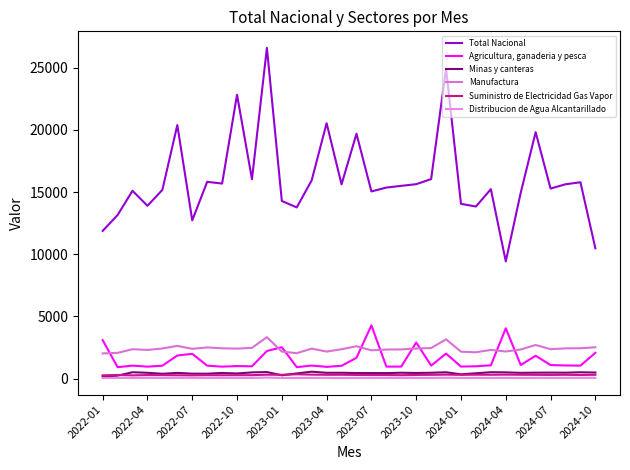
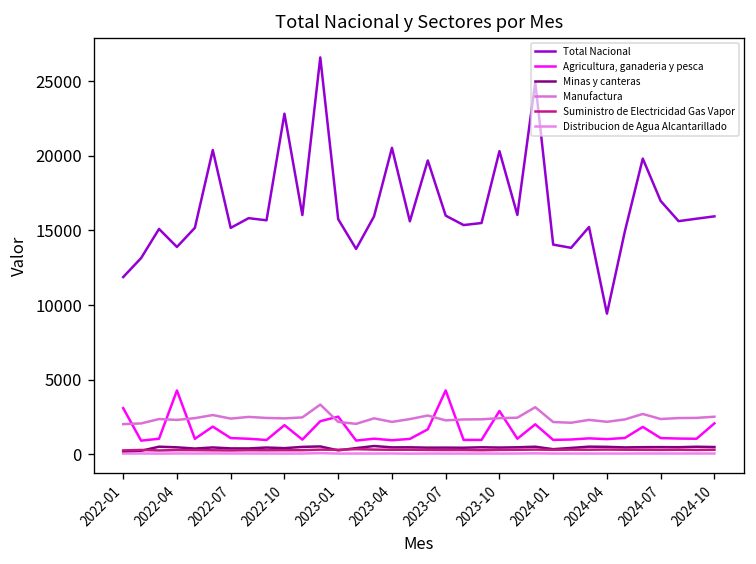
  {
    "Total Nacional": {
      "2022-01": 11900,
      "2022-04": 13900,
-     "2022-07": 12700,
+     "2022-07": 15200,
      "2022-10": 22800,
-     "2023-01": 14300,
+     "2023-01": 15800,
      "2023-04": 20500,
-     "2023-07": 15100,
-     "2023-10": 15600,
+     "2023-07": 16000,
+     "2023-10": 20300,
      "2024-01": 14100,
      "2024-04": 9400,
-     "2024-07": 15300,
-     "2024-10": 10500
+     "2024-07": 17000,
+     "2024-10": 15900
    },
    "Agricultura, ganaderia y pesca": {
      "2022-01": 3100,
-     "2022-04": 1000,
-     "2022-07": 2000,
-     "2022-10": 1000,
+     "2022-04": 4300,
+     "2022-07": 1100,
+     "2022-10": 2000,
      "2023-01": 2500,
      "2023-04": 1000,
      "2023-07": 4300,
      "2023-10": 2900,
      "2024-01": 1000,
-     "2024-04": 4000,
+     "2024-04": 1000,
      "2024-07": 1100,
      "2024-10": 2100
    }
  }
